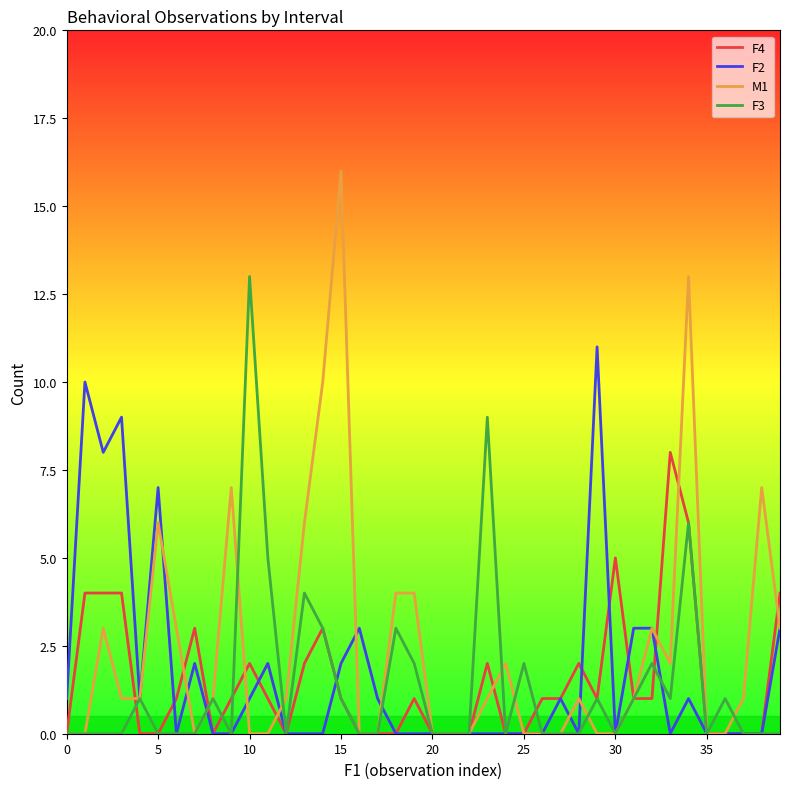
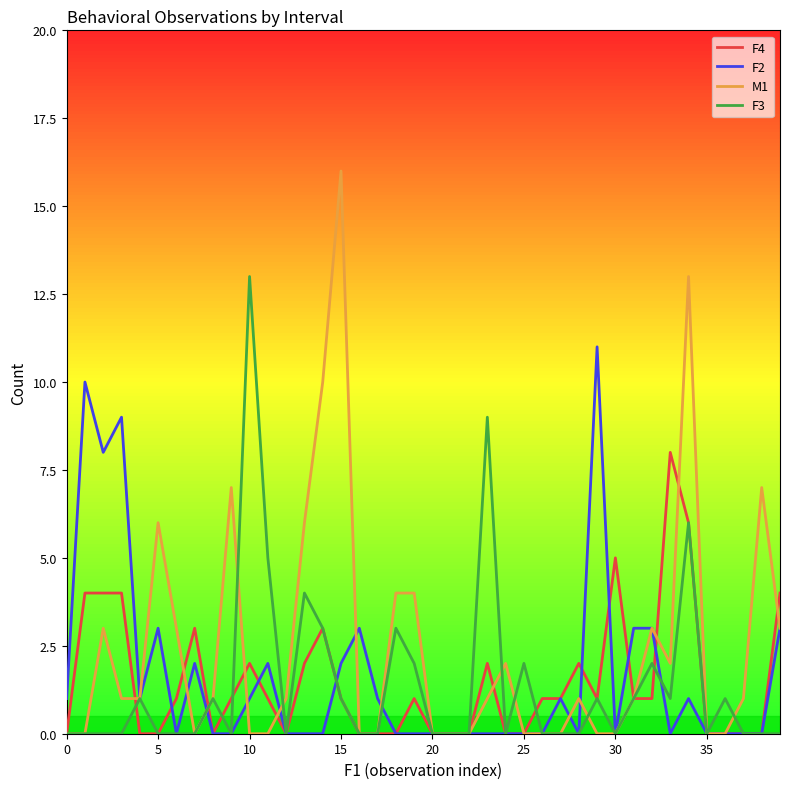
  {
    "F4": {
      "10": 2,
      "30": 5
    },
    "F2": {
      "0": 1,
-     "5": 7,
+     "5": 3,
      "10": 1,
      "15": 2
    },
    "M1": {
      "5": 6,
      "15": 16
    },
    "F3": {
      "10": 13,
      "25": 2
    }
  }
